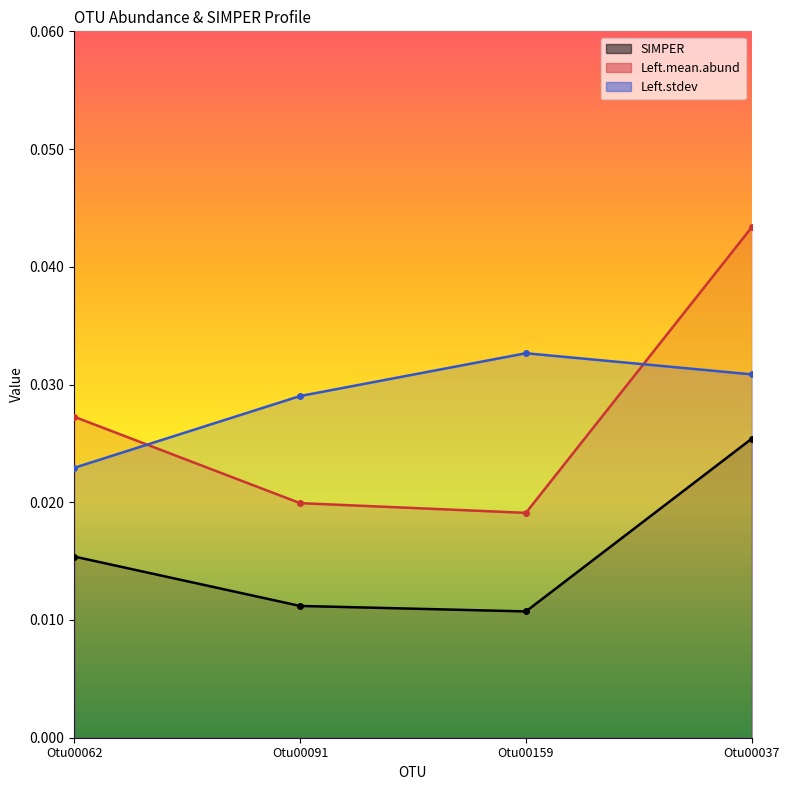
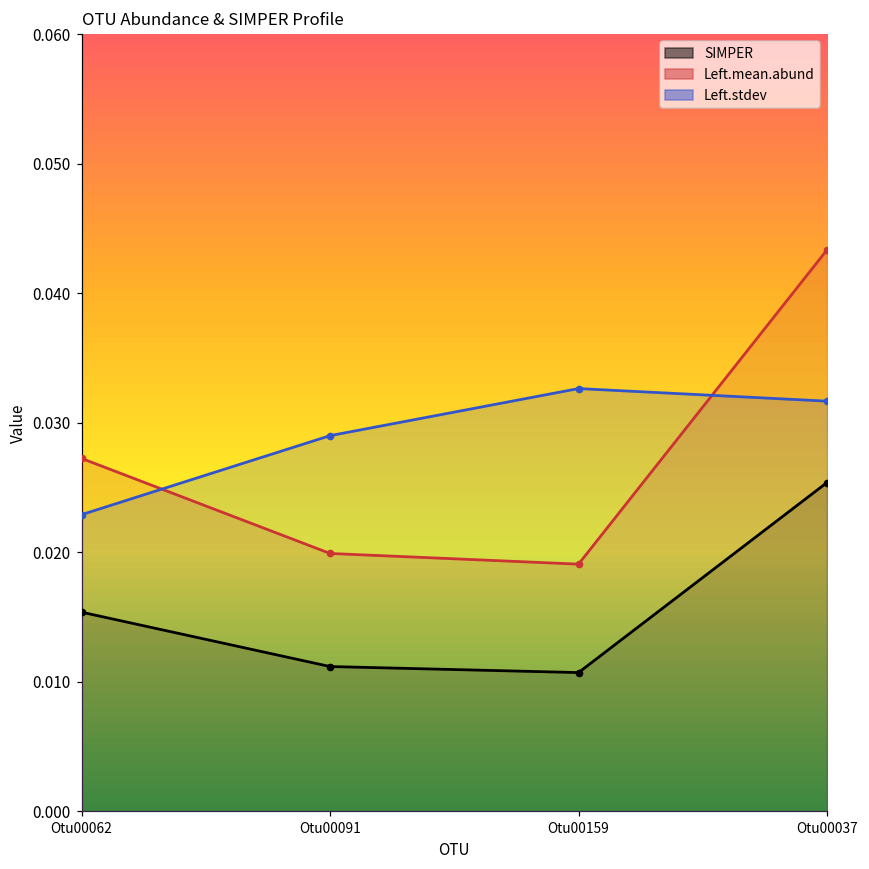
  {
    "Left.stdev": {
      "Otu00062": 0.0229,
      "Otu00091": 0.0290,
      "Otu00159": 0.0327,
-     "Otu00037": 0.0309
+     "Otu00037": 0.0317
    }
  }
